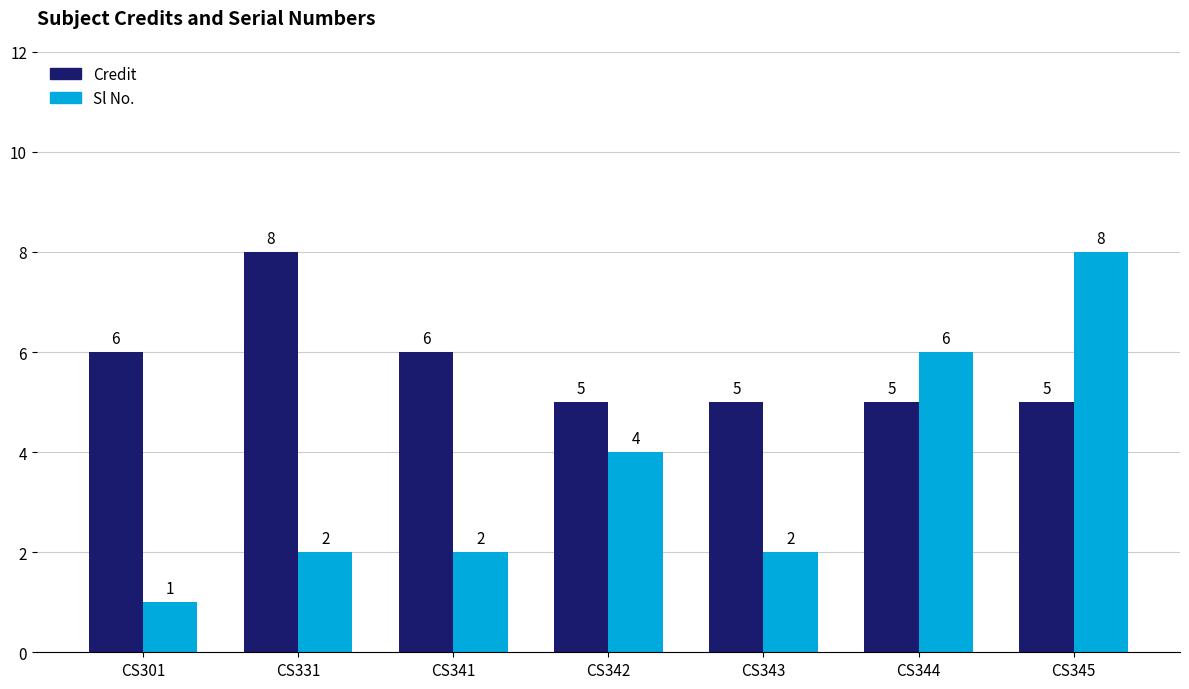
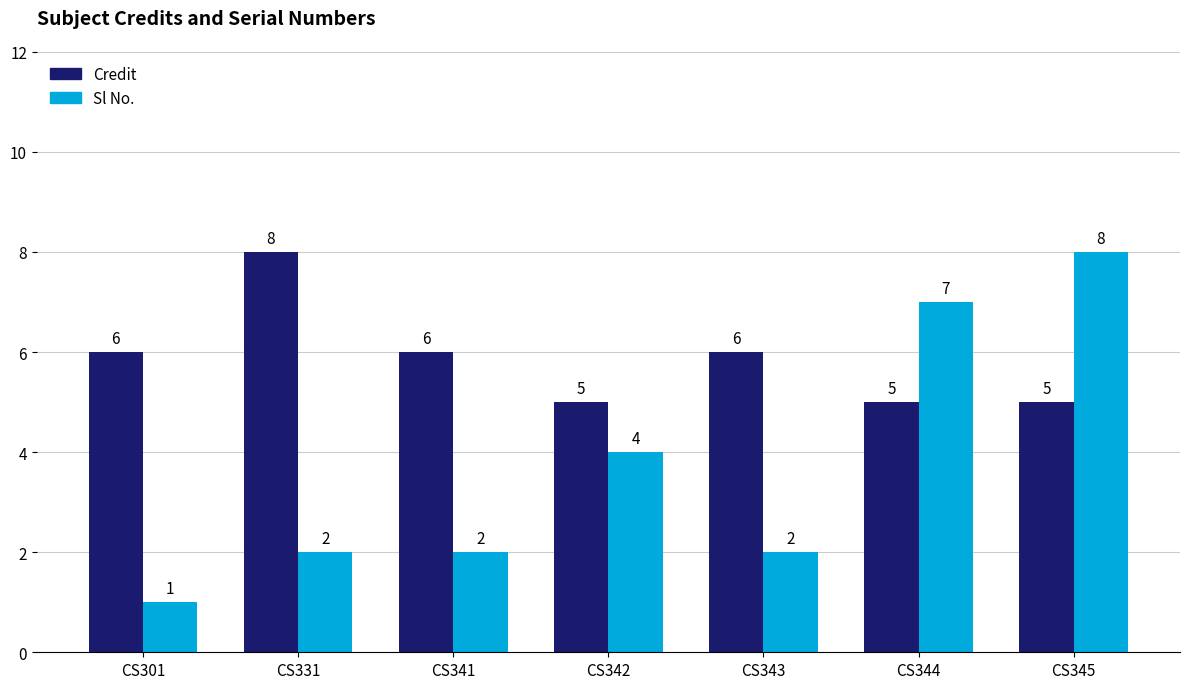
  {
    "Credit": {
      "CS301": 6,
      "CS331": 8,
      "CS341": 6,
      "CS342": 5,
-     "CS343": 5,
+     "CS343": 6,
      "CS344": 5,
      "CS345": 5
    },
    "Sl No.": {
      "CS301": 1,
      "CS331": 2,
      "CS341": 2,
      "CS342": 4,
      "CS343": 2,
-     "CS344": 6,
+     "CS344": 7,
      "CS345": 8
    }
  }
